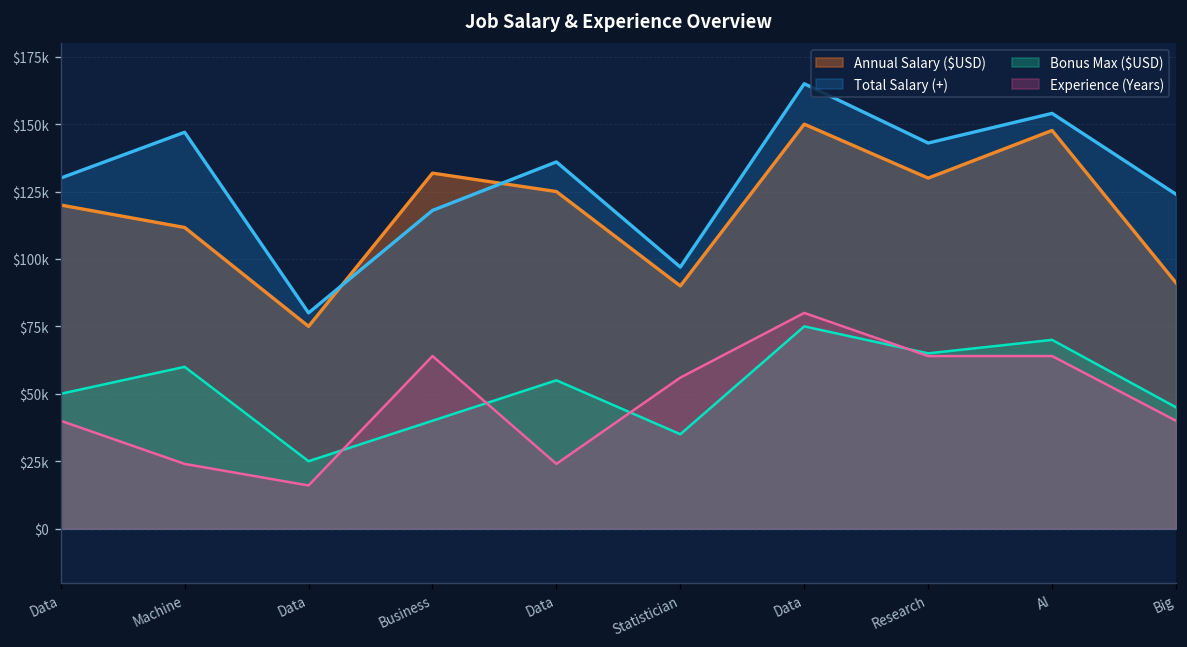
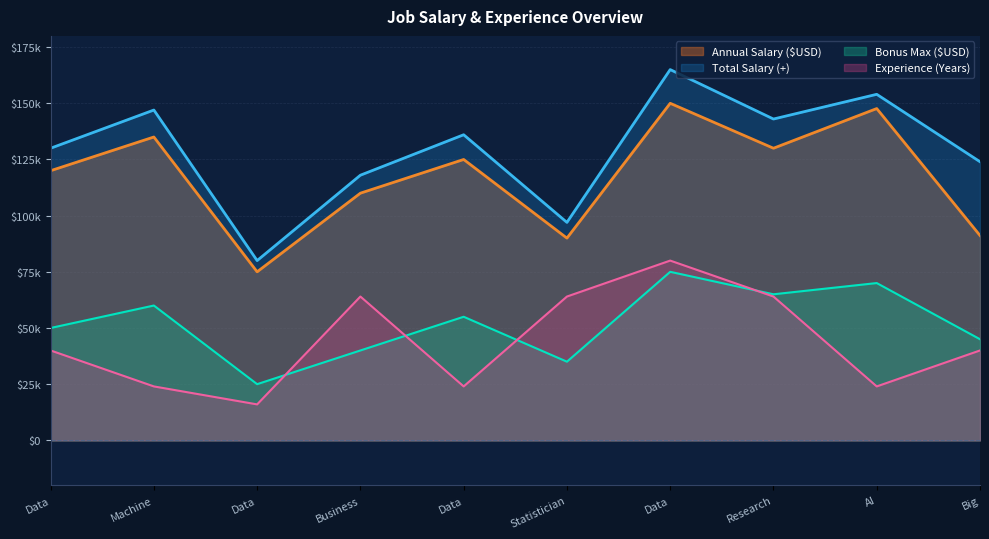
  {
    "Annual Salary ($USD)": {
-     "Machine": "$112000",
-     "Business": "$132000",
+     "Machine": "$135000",
+     "Business": "$110000",
      "Statistician": "$90000",
      "Research": "$130000",
      "AI": "$148000",
      "Big": "$91000"
    },
    "Experience (Years)": {
      "Machine": "$24000",
      "Business": "$64000",
-     "Statistician": "$56000",
-     "AI": "$64000",
+     "Statistician": "$64000",
+     "AI": "$24000",
      "Big": "$40000"
    }
  }
